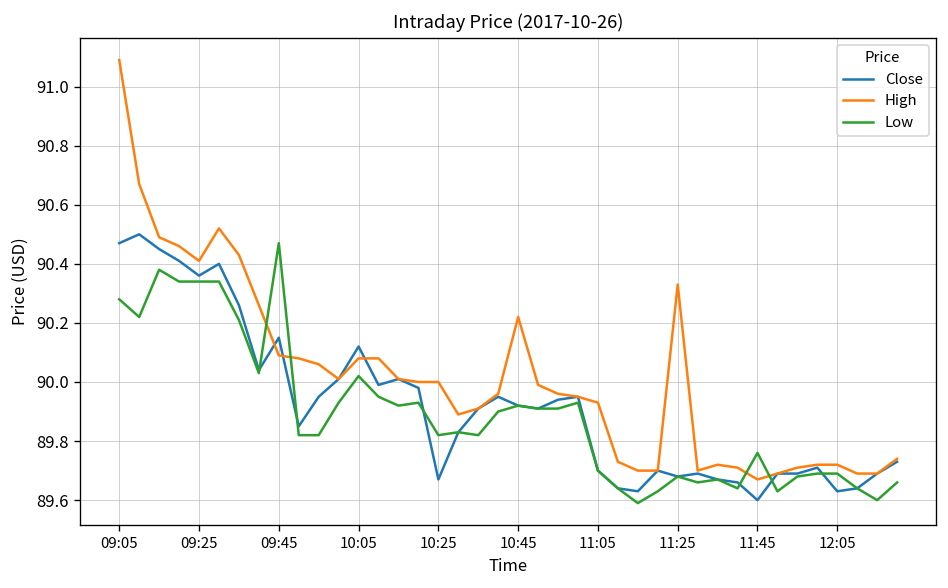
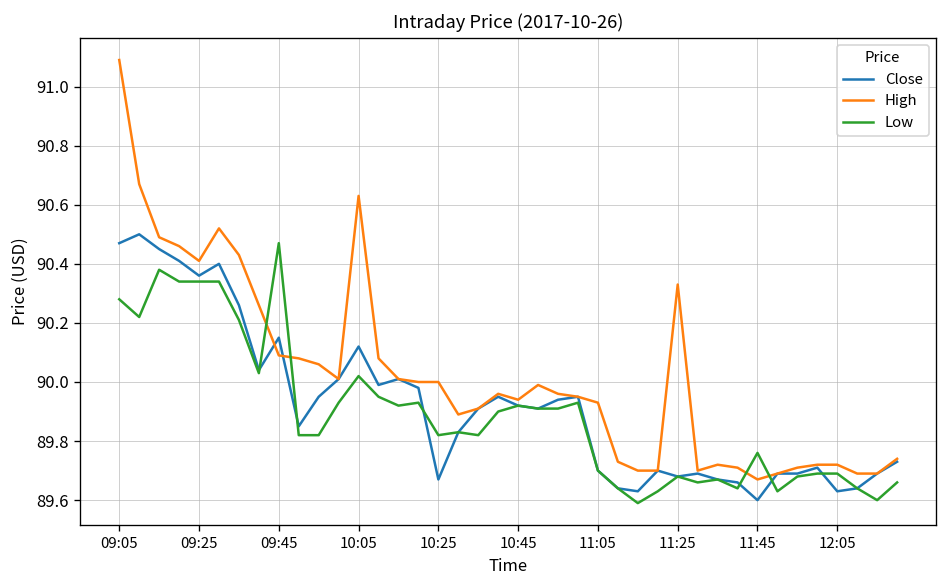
  {
    "Close": {
      "09:05": 90.47,
      "09:25": 90.36,
      "09:45": 90.15,
      "10:05": 90.12,
      "10:25": 89.67,
      "11:45": 89.60,
      "12:05": 89.63
    },
    "High": {
      "09:05": 91.09,
      "09:25": 90.41,
      "09:45": 90.09,
-     "10:05": 90.08,
+     "10:05": 90.63,
      "10:25": 90.00,
-     "10:45": 90.22,
+     "10:45": 89.94,
      "11:05": 89.93,
      "11:25": 90.33,
      "11:45": 89.67,
      "12:05": 89.72
    },
    "Low": {
      "09:05": 90.28,
      "09:25": 90.34,
      "09:45": 90.47,
      "10:05": 90.02,
      "10:25": 89.82,
      "11:45": 89.76,
      "12:05": 89.69
    }
  }
